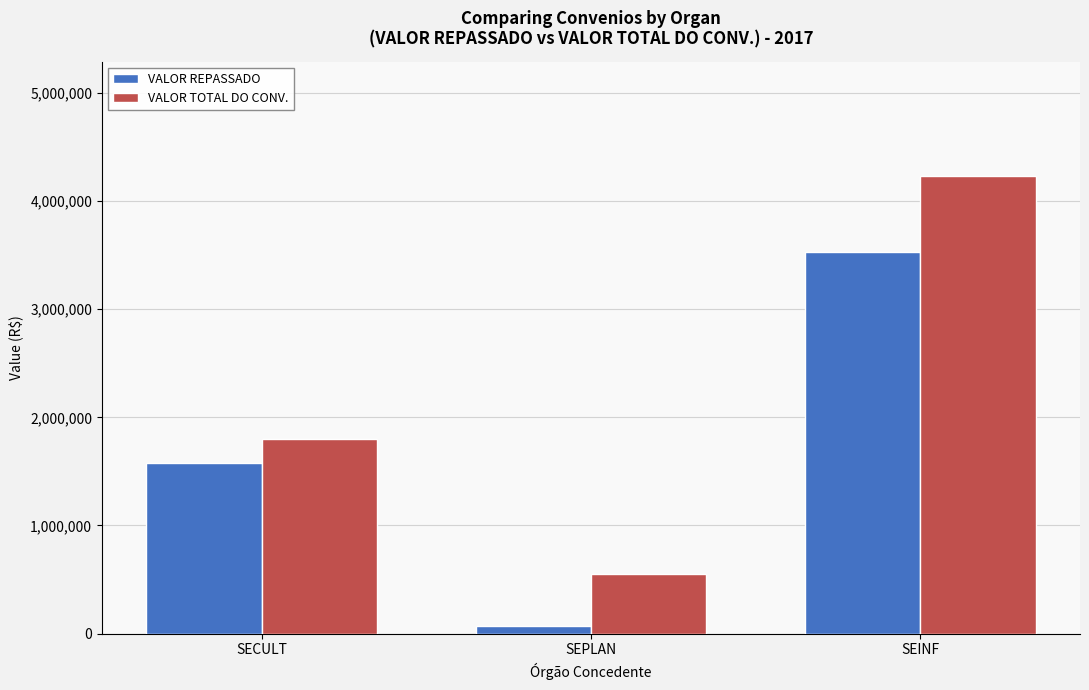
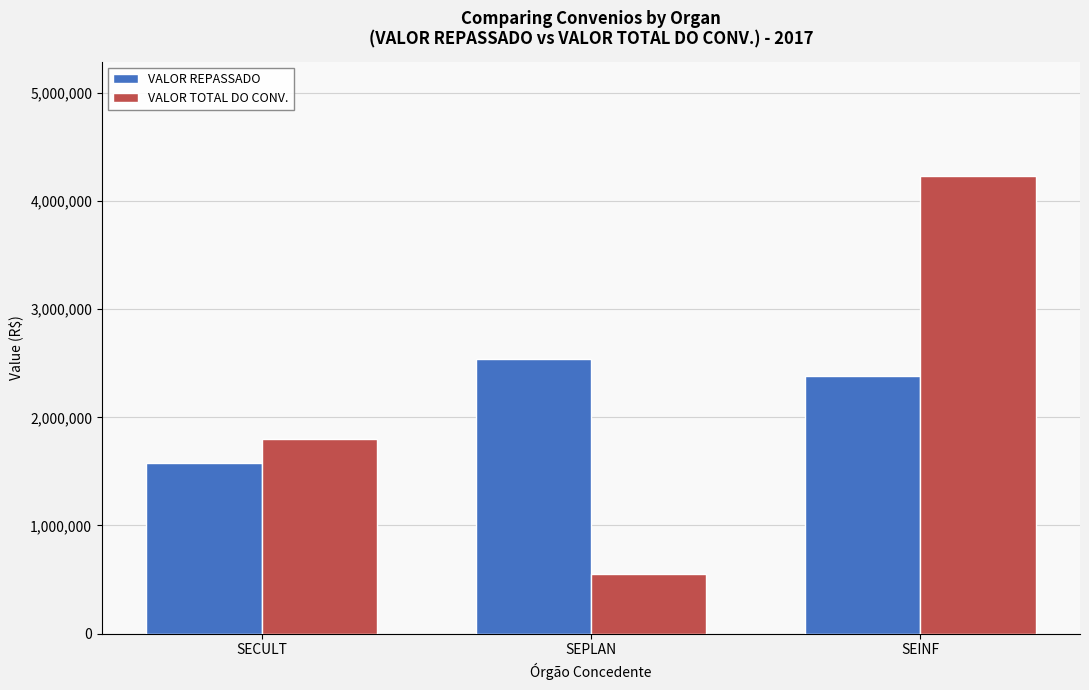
  {
    "VALOR REPASSADO": {
      "SECULT": "1,580,000",
-     "SEPLAN": "70,000",
-     "SEINF": "3,530,000"
+     "SEPLAN": "2,540,000",
+     "SEINF": "2,390,000"
    },
    "VALOR TOTAL DO CONV.": {
      "SECULT": "1,800,000",
      "SEPLAN": "550,000",
      "SEINF": "4,230,000"
    }
  }
